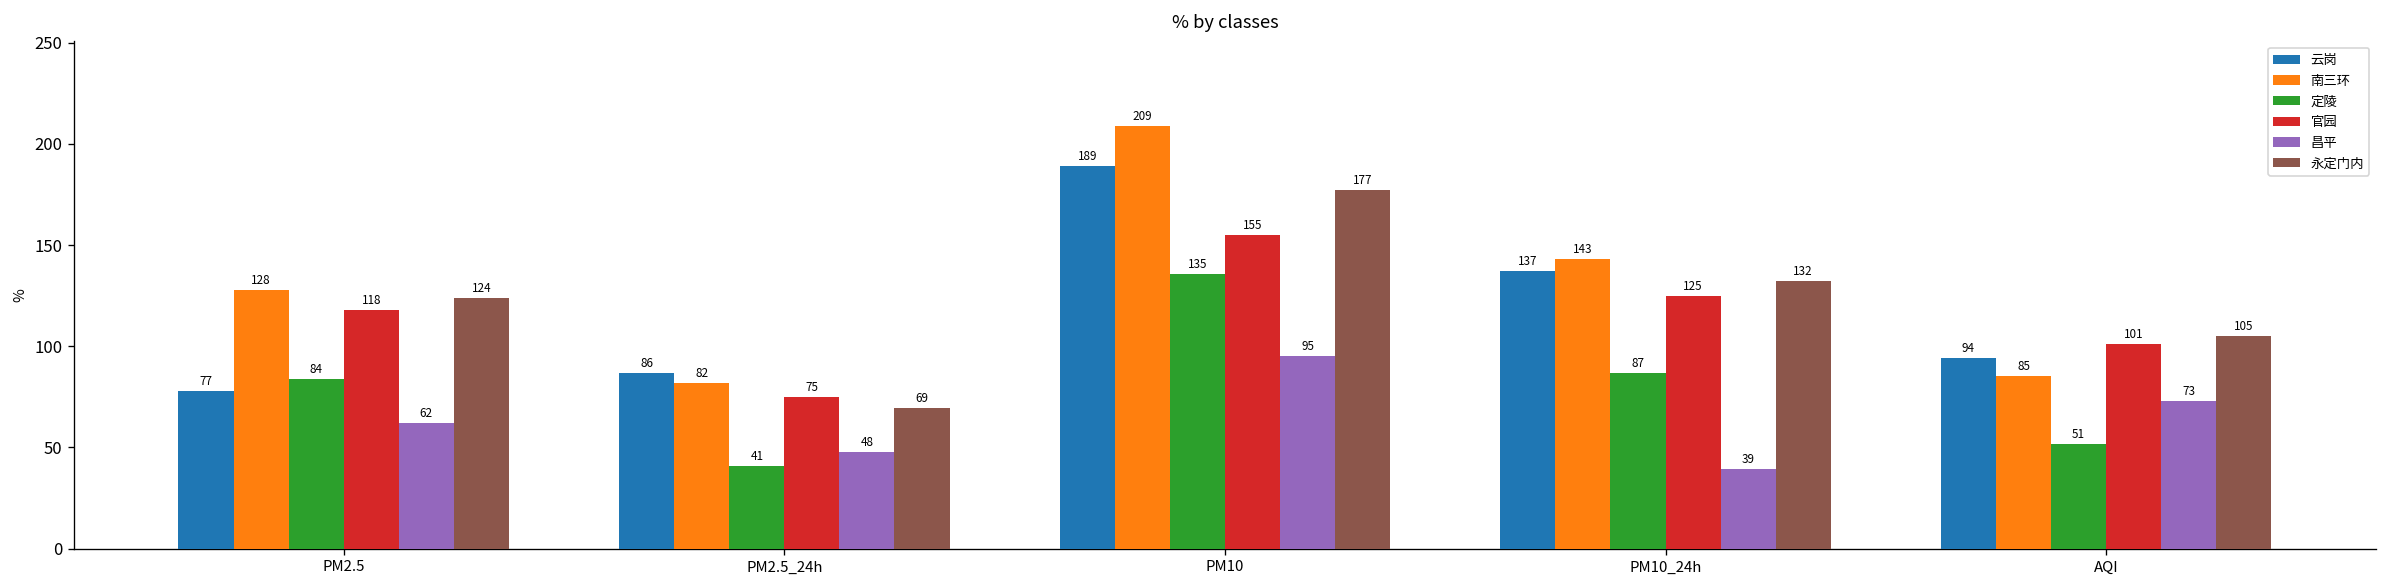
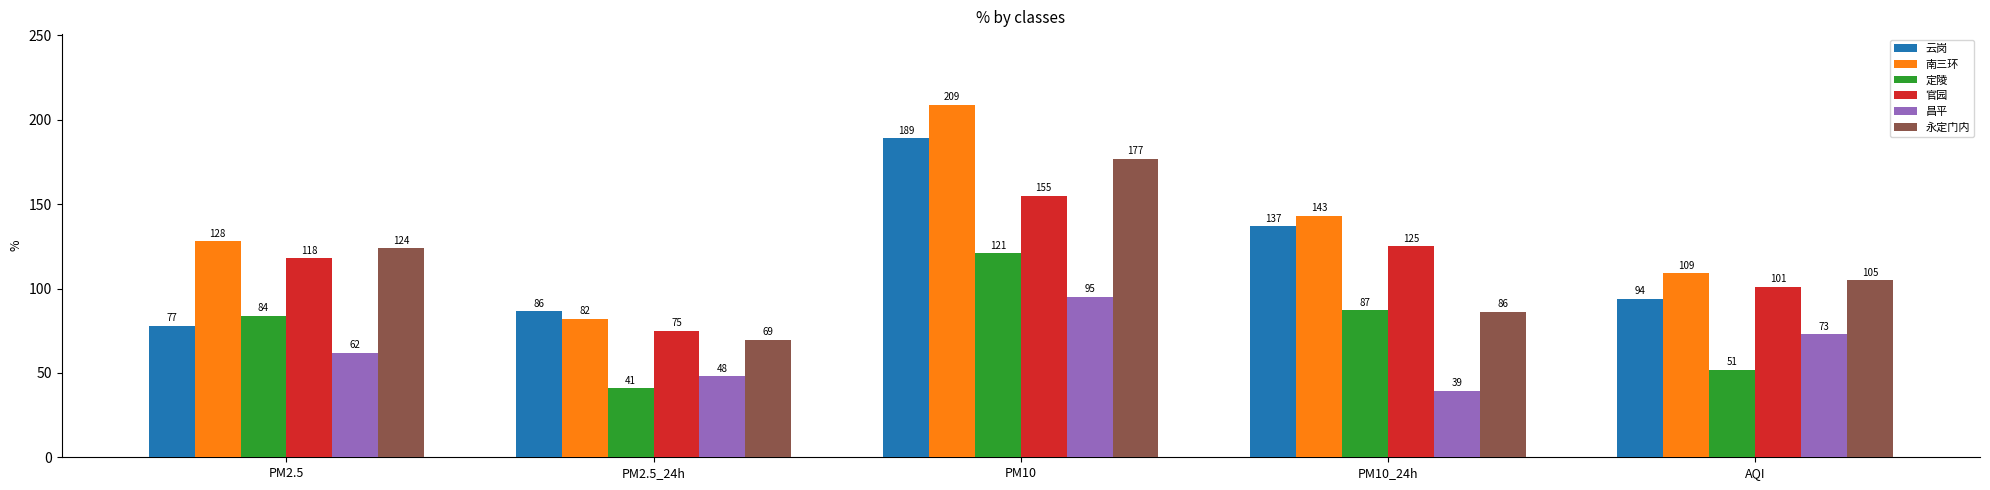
  {
    "云岗": {
      "PM10": 189,
      "PM10_24h": 137,
      "AQI": 94
    },
    "南三环": {
      "PM2.5": 128,
      "PM2.5_24h": 82,
      "PM10": 209,
      "PM10_24h": 143,
-     "AQI": 85
+     "AQI": 109
    },
    "定陵": {
      "PM2.5": 84,
      "PM2.5_24h": 41,
-     "PM10": 135,
+     "PM10": 121,
      "PM10_24h": 87
    },
    "官园": {
      "PM2.5": 118,
      "PM2.5_24h": 75,
      "PM10": 155,
      "PM10_24h": 125,
      "AQI": 101
    },
    "昌平": {
      "PM2.5": 62,
      "PM2.5_24h": 48,
      "PM10": 95,
      "PM10_24h": 39,
      "AQI": 73
    },
    "永定门内": {
      "PM2.5": 124,
      "PM10": 177,
-     "PM10_24h": 132,
+     "PM10_24h": 86,
      "AQI": 105
    }
  }
